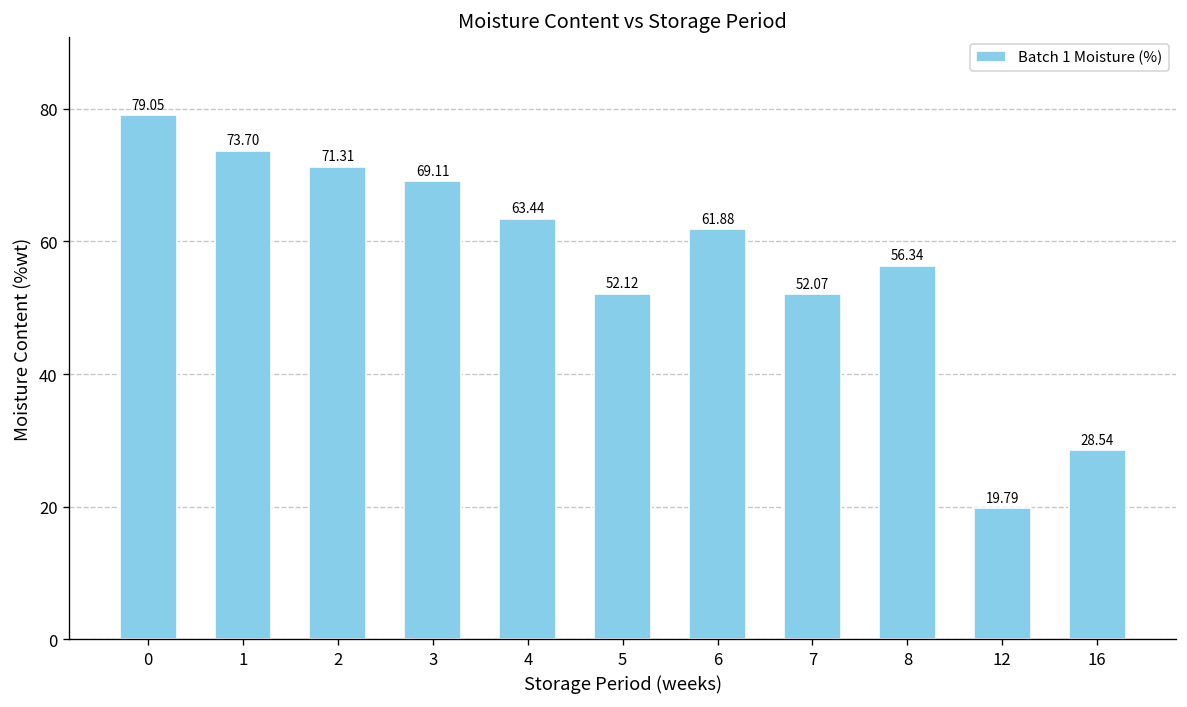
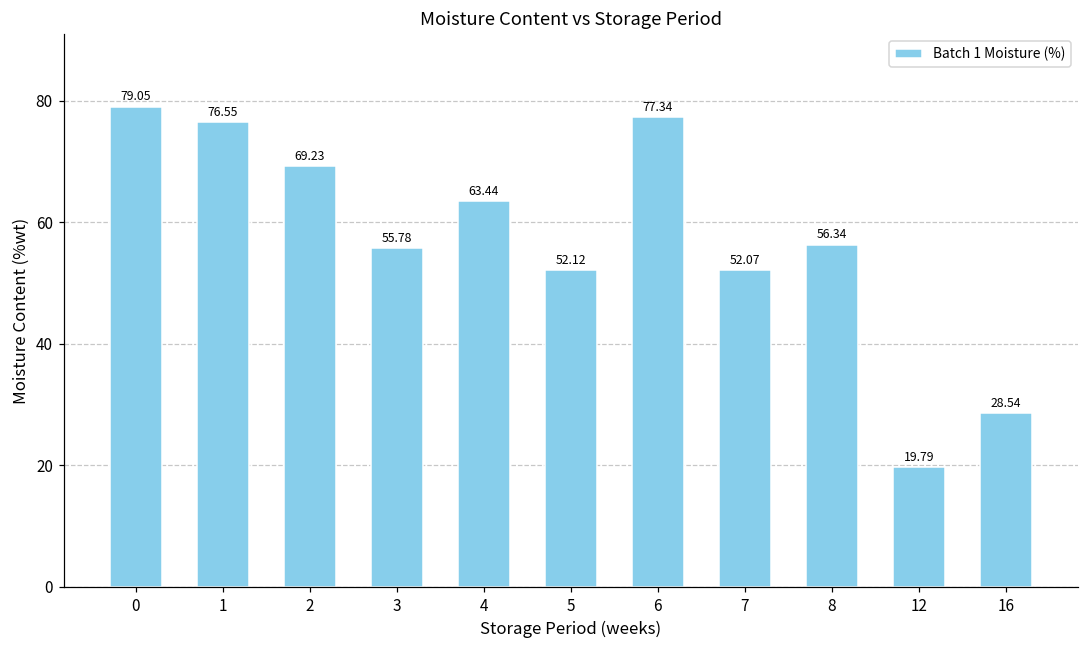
  {
    "0": 79.05,
-   "1": 73.70,
-   "2": 71.31,
-   "3": 69.11,
+   "1": 76.55,
+   "2": 69.23,
+   "3": 55.78,
    "4": 63.44,
    "5": 52.12,
-   "6": 61.88,
+   "6": 77.34,
    "7": 52.07,
    "8": 56.34,
    "12": 19.79,
    "16": 28.54
  }
